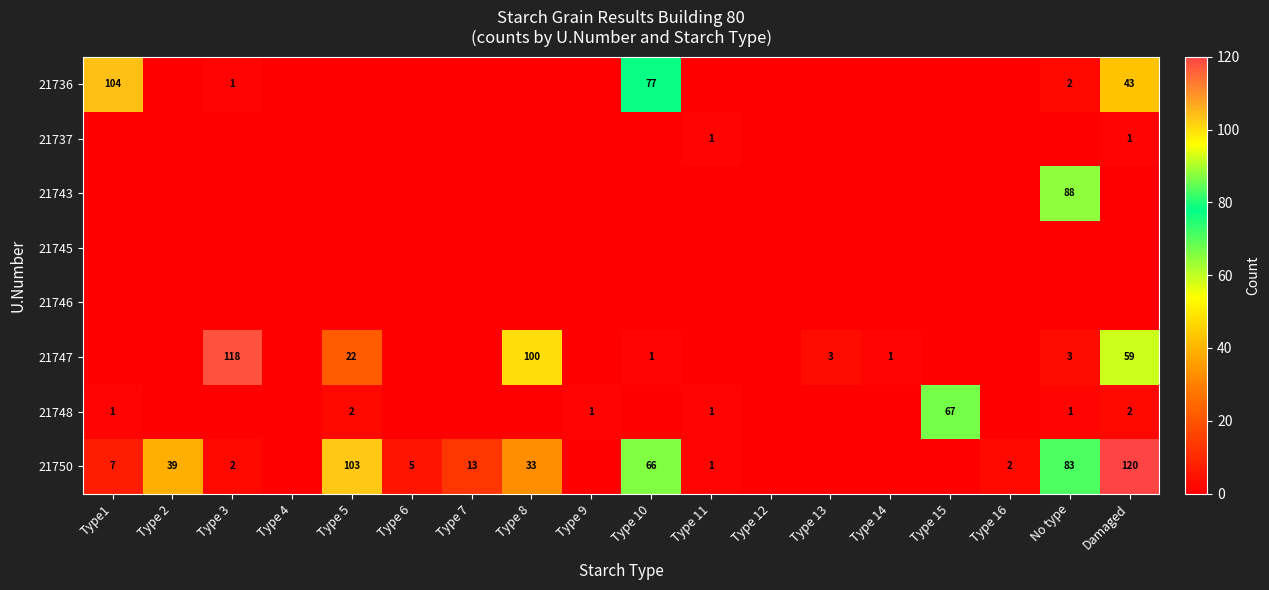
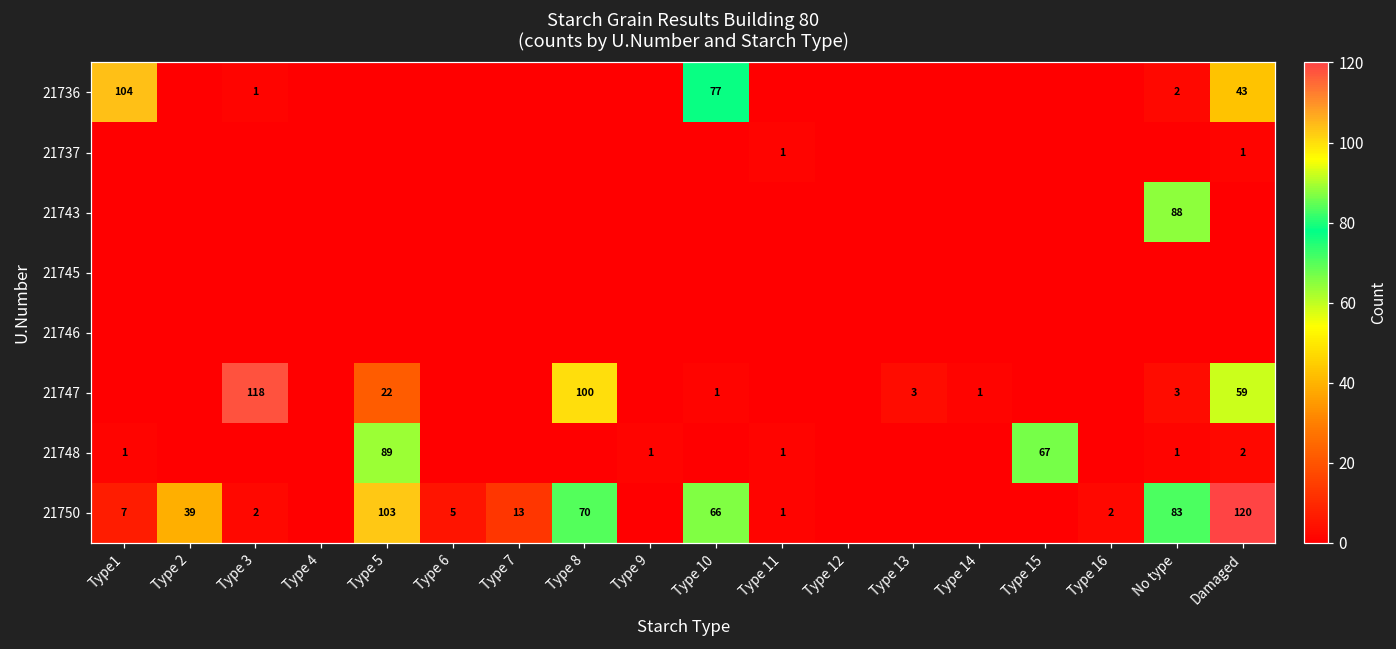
  {
    "21736": {
      "Type1": 104,
      "Type 3": 1,
      "Type 10": 77,
      "No type": 2,
      "Damaged": 43
    },
    "21737": {
      "Type 11": 1,
      "Damaged": 1
    },
    "21743": {
      "No type": 88
    },
    "21747": {
      "Type 3": 118,
      "Type 5": 22,
      "Type 8": 100,
      "Type 10": 1,
      "Type 13": 3,
      "Type 14": 1,
      "No type": 3,
      "Damaged": 59
    },
    "21748": {
      "Type1": 1,
-     "Type 5": 2,
+     "Type 5": 89,
      "Type 9": 1,
      "Type 11": 1,
      "Type 15": 67,
      "No type": 1,
      "Damaged": 2
    },
    "21750": {
      "Type1": 7,
      "Type 2": 39,
      "Type 3": 2,
      "Type 5": 103,
      "Type 6": 5,
      "Type 7": 13,
-     "Type 8": 33,
+     "Type 8": 70,
      "Type 10": 66,
      "Type 11": 1,
      "Type 16": 2,
      "No type": 83,
      "Damaged": 120
    }
  }
